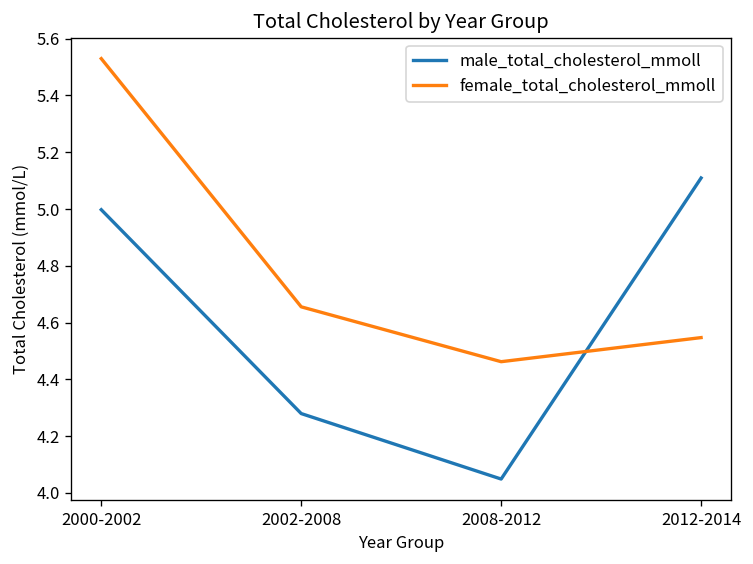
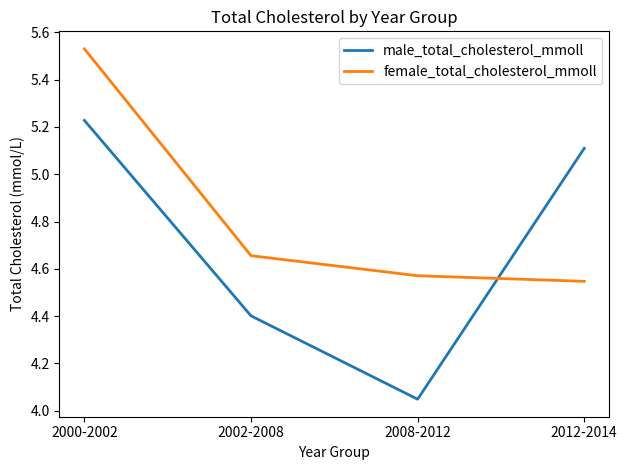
  {
    "male_total_cholesterol_mmoll": {
-     "2000-2002": 5.00,
-     "2002-2008": 4.28,
+     "2000-2002": 5.23,
+     "2002-2008": 4.40,
      "2008-2012": 4.05,
      "2012-2014": 5.11
    },
    "female_total_cholesterol_mmoll": {
      "2000-2002": 5.53,
      "2002-2008": 4.66,
-     "2008-2012": 4.46,
+     "2008-2012": 4.57,
      "2012-2014": 4.55
    }
  }
